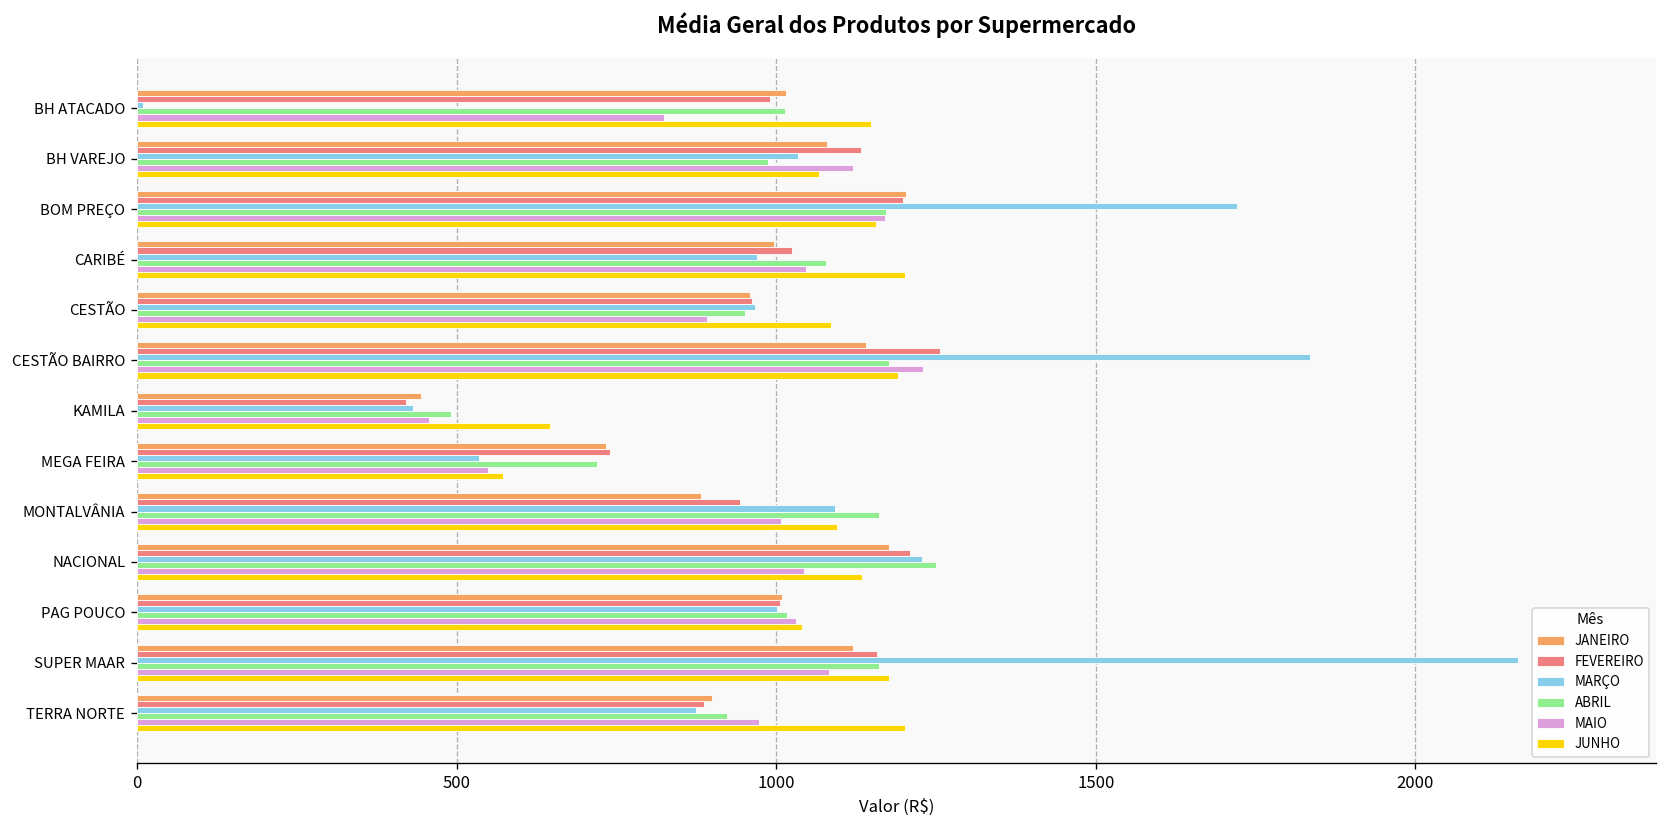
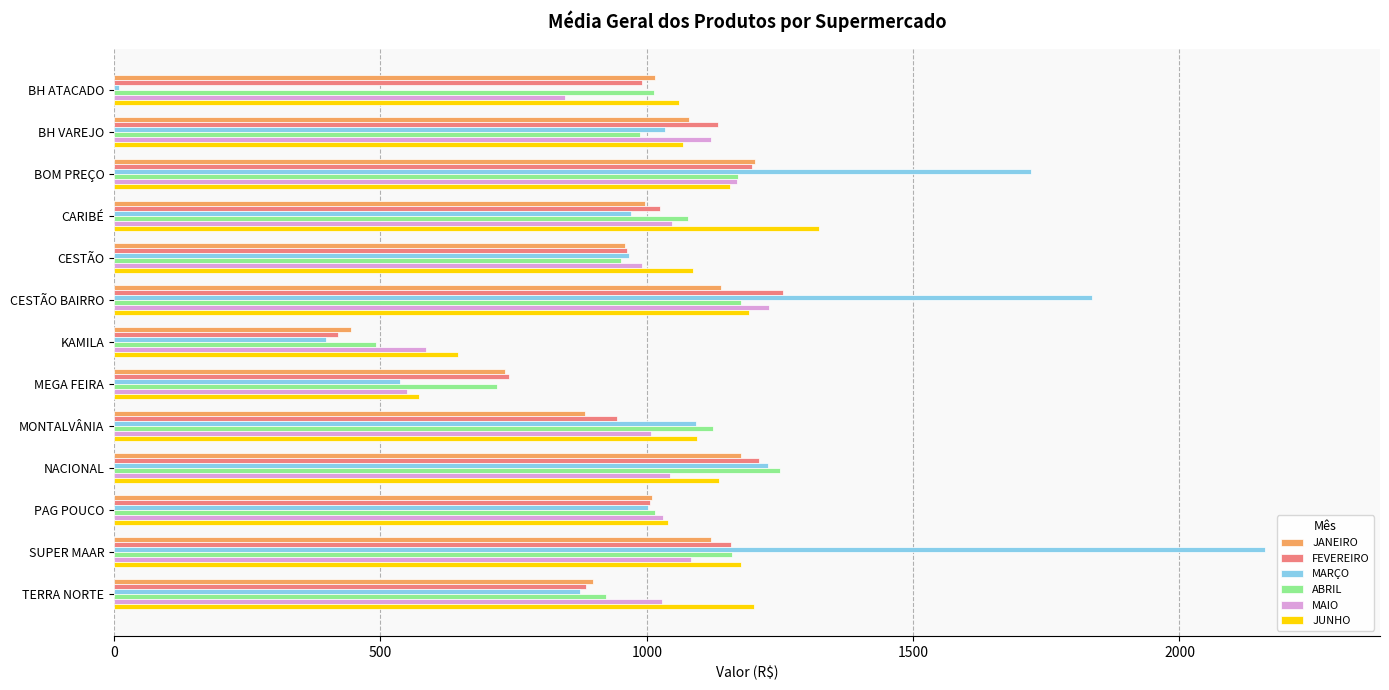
  {
    "MARÇO": {
      "BH ATACADO": 10,
      "BH VAREJO": 1030,
      "BOM PREÇO": 1720,
      "CARIBÉ": 970,
      "CESTÃO": 970,
      "CESTÃO BAIRRO": 1840,
-     "KAMILA": 430,
+     "KAMILA": 400,
      "MEGA FEIRA": 540,
      "MONTALVÂNIA": 1090,
      "NACIONAL": 1230,
      "PAG POUCO": 1000,
      "SUPER MAAR": 2160,
      "TERRA NORTE": 870
    },
    "ABRIL": {
      "BH ATACADO": 1010,
      "BH VAREJO": 990,
      "BOM PREÇO": 1170,
      "CARIBÉ": 1080,
      "CESTÃO": 950,
      "CESTÃO BAIRRO": 1180,
      "KAMILA": 490,
      "MEGA FEIRA": 720,
-     "MONTALVÂNIA": 1160,
+     "MONTALVÂNIA": 1120,
      "NACIONAL": 1250,
      "PAG POUCO": 1020,
      "SUPER MAAR": 1160,
      "TERRA NORTE": 920
    },
    "MAIO": {
-     "BH ATACADO": 820,
+     "BH ATACADO": 850,
      "BH VAREJO": 1120,
      "BOM PREÇO": 1170,
      "CARIBÉ": 1050,
-     "CESTÃO": 890,
+     "CESTÃO": 990,
      "CESTÃO BAIRRO": 1230,
-     "KAMILA": 460,
+     "KAMILA": 590,
      "MEGA FEIRA": 550,
      "MONTALVÂNIA": 1010,
      "NACIONAL": 1040,
      "PAG POUCO": 1030,
      "SUPER MAAR": 1080,
-     "TERRA NORTE": 970
+     "TERRA NORTE": 1030
    },
    "JUNHO": {
-     "BH ATACADO": 1150,
+     "BH ATACADO": 1060,
      "BH VAREJO": 1070,
      "BOM PREÇO": 1160,
-     "CARIBÉ": 1200,
+     "CARIBÉ": 1320,
      "CESTÃO": 1090,
      "CESTÃO BAIRRO": 1190,
      "KAMILA": 650,
      "MEGA FEIRA": 570,
      "MONTALVÂNIA": 1100,
      "NACIONAL": 1130,
      "PAG POUCO": 1040,
      "SUPER MAAR": 1180,
      "TERRA NORTE": 1200
    }
  }
